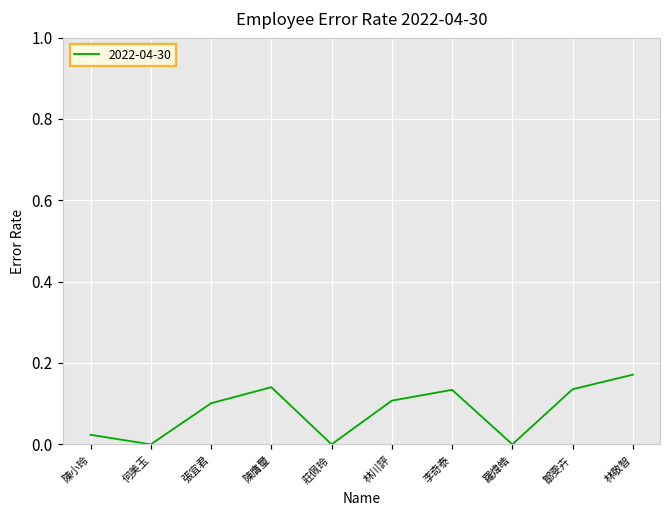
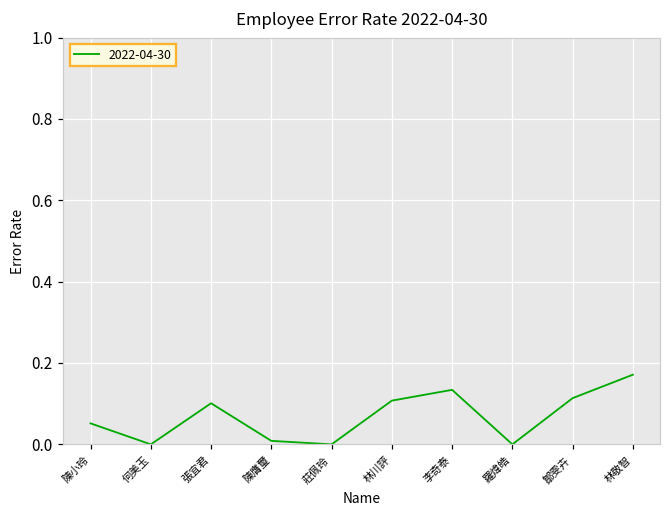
  {
-   "陳小玲": 0.02,
+   "陳小玲": 0.05,
    "何美玉": 0.00,
    "張宜君": 0.10,
-   "陳膺璽": 0.14,
+   "陳膺璽": 0.01,
    "莊佩玲": 0.00,
    "林川評": 0.11,
    "李奇泰": 0.13,
    "羅煒皓": 0.00,
-   "鄒雯卉": 0.14,
+   "鄒雯卉": 0.11,
    "林敬智": 0.17
  }
